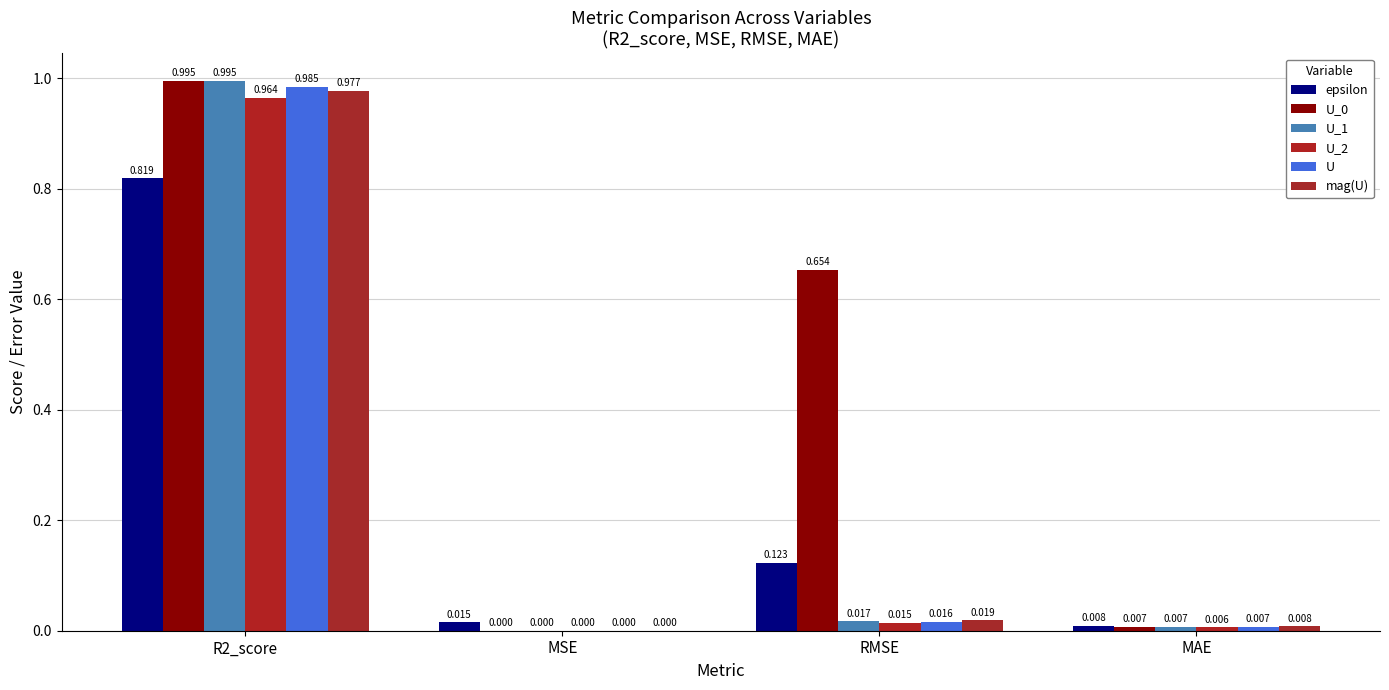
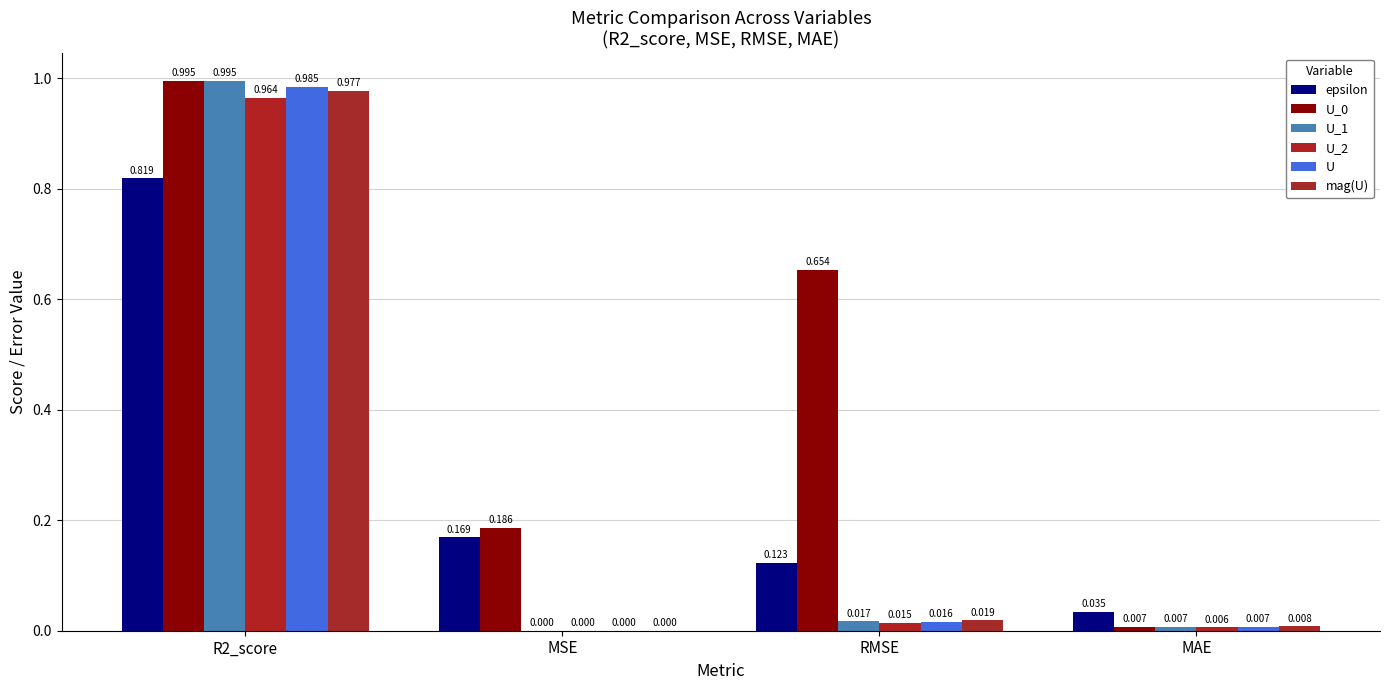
  {
    "epsilon": {
      "R2_score": 0.819,
-     "MSE": 0.015,
+     "MSE": 0.169,
      "RMSE": 0.123,
-     "MAE": 0.008
+     "MAE": 0.035
    },
    "U_0": {
      "R2_score": 0.995,
-     "MSE": 0.000,
+     "MSE": 0.186,
      "RMSE": 0.654,
      "MAE": 0.007
    }
  }
